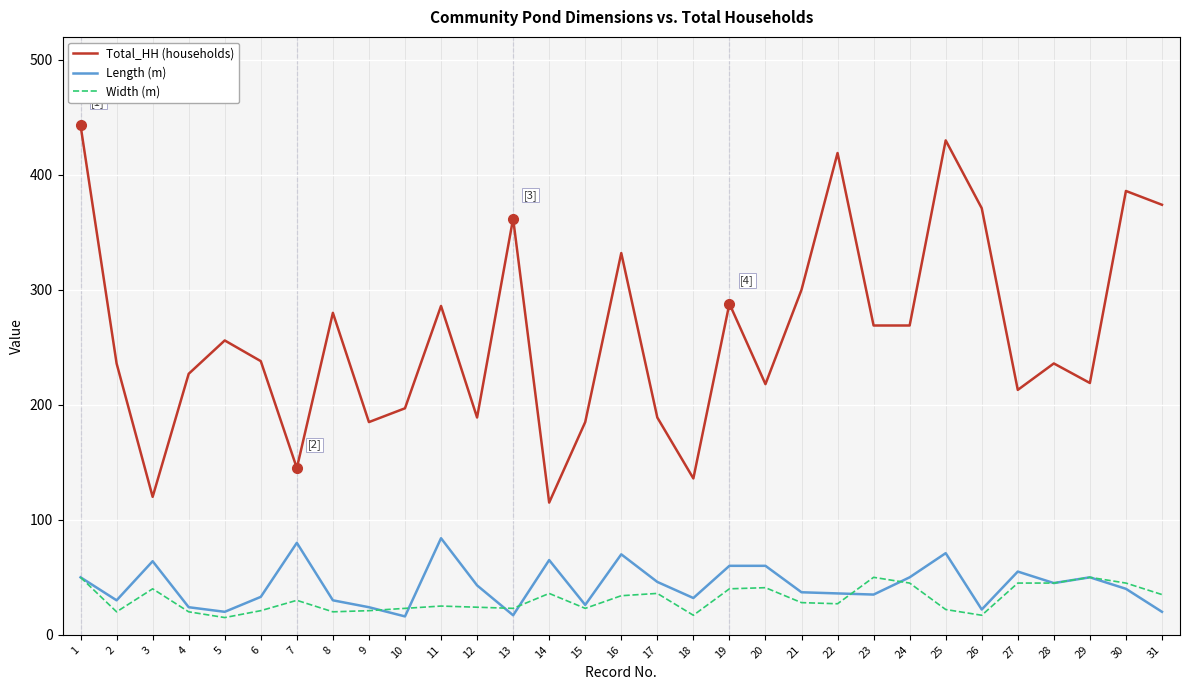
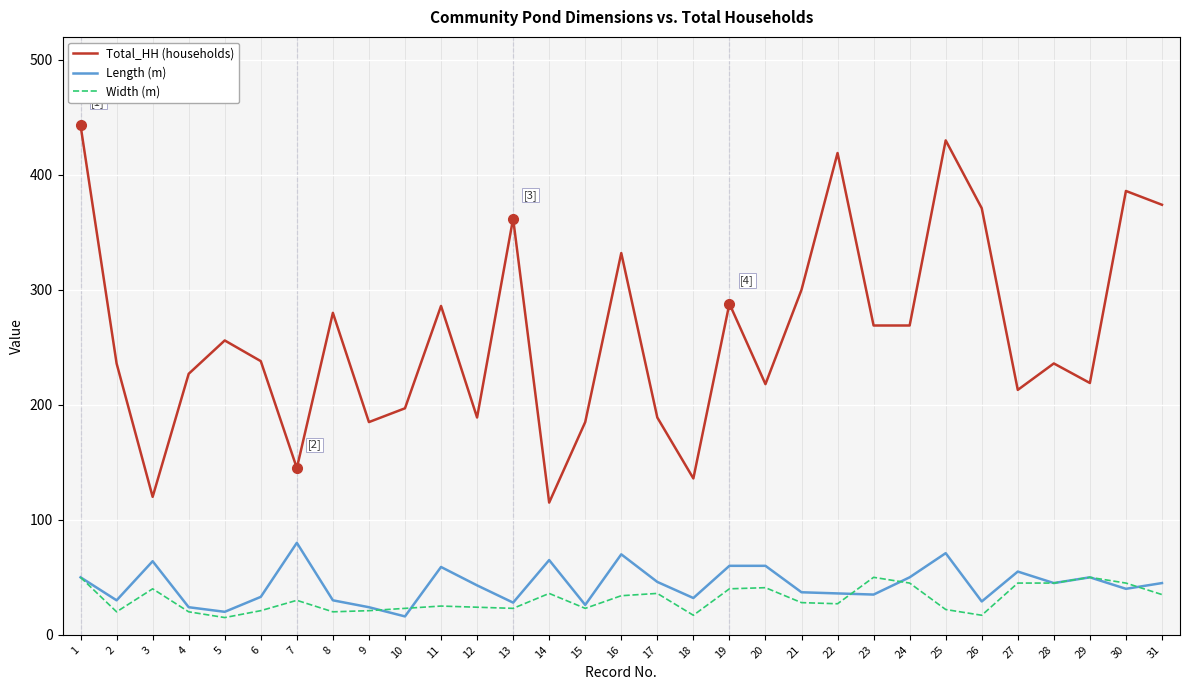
  {
    "Length (m)": {
      "2": 30,
      "3": 64,
      "4": 24,
      "5": 20,
      "6": 33,
      "7": 80,
      "8": 30,
      "9": 24,
      "10": 16,
-     "11": 84,
+     "11": 59,
      "12": 43,
-     "13": 17,
+     "13": 28,
      "14": 65,
      "15": 26,
      "16": 70,
      "17": 46,
      "18": 32,
      "19": 60,
      "20": 60,
      "21": 37,
      "22": 36,
      "23": 35,
      "24": 50,
      "25": 71,
-     "26": 22,
+     "26": 29,
      "27": 55,
      "30": 40,
-     "31": 20
+     "31": 45
    },
    "Width (m)": {
      "2": 20,
      "3": 40,
      "4": 20,
      "5": 15,
      "6": 21,
      "7": 30,
      "8": 20,
      "9": 21,
      "10": 23,
      "11": 25,
      "12": 24,
      "13": 23,
      "14": 36,
      "15": 23,
      "16": 34,
      "17": 36,
      "18": 17,
      "19": 40,
      "20": 41,
      "21": 28,
      "22": 27,
      "23": 50,
      "24": 45,
      "25": 22,
      "26": 17,
      "27": 45,
      "30": 45,
      "31": 35
    }
  }
